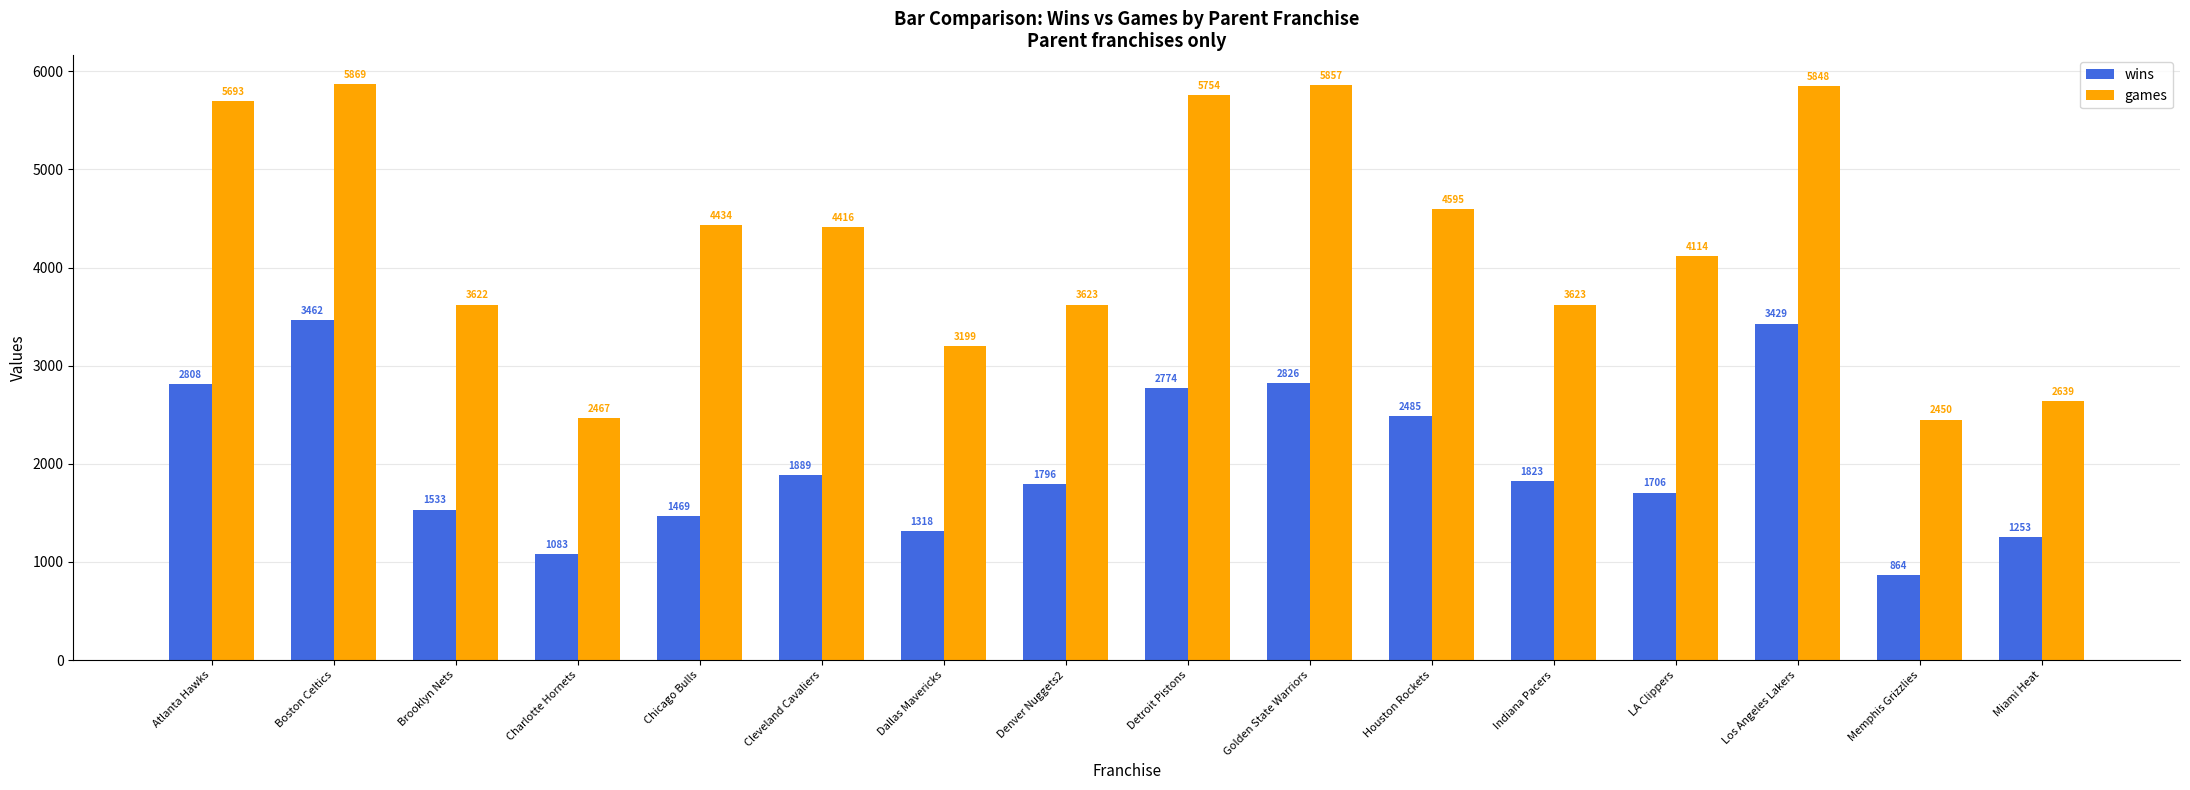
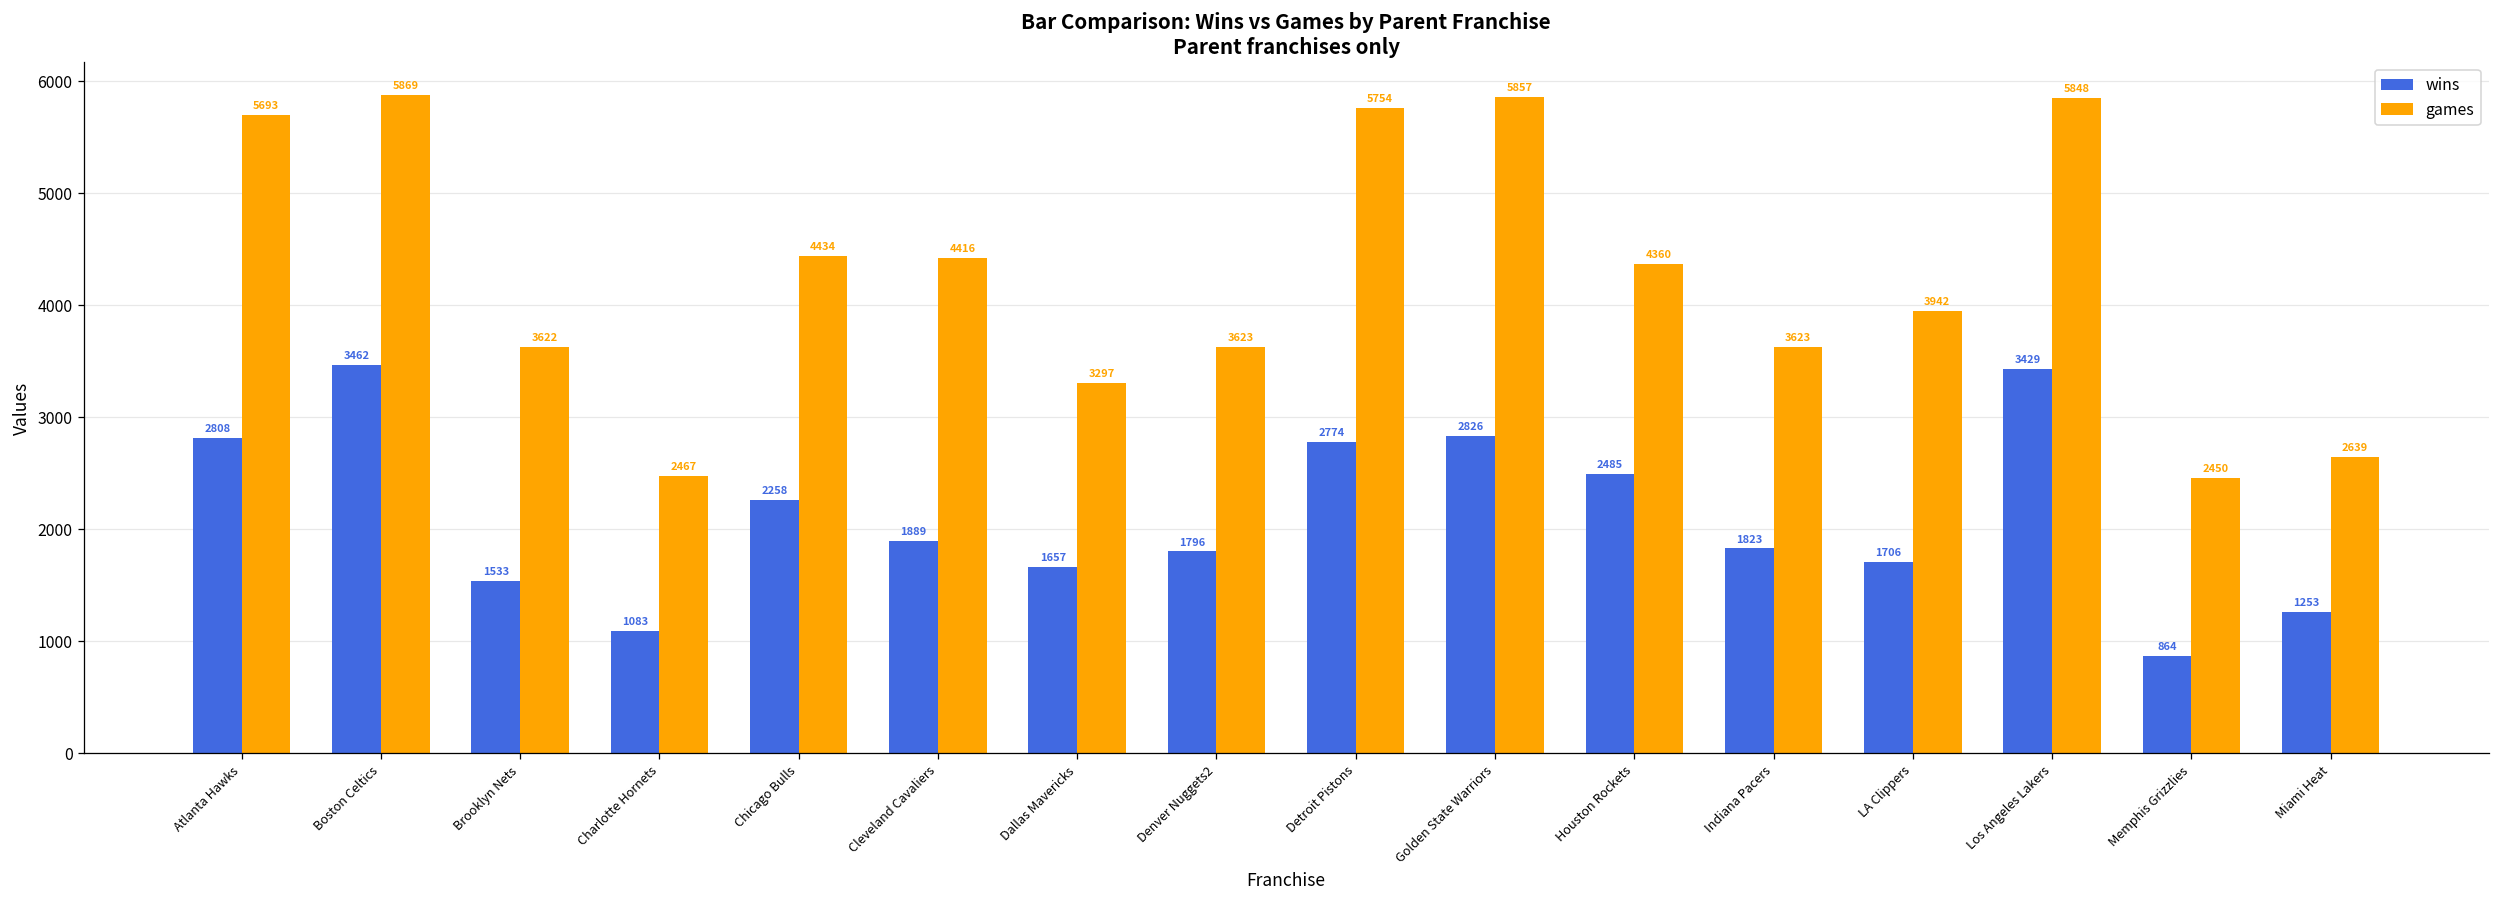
  {
    "wins": {
      "Atlanta Hawks": 2808,
      "Boston Celtics": 3462,
      "Brooklyn Nets": 1533,
      "Charlotte Hornets": 1083,
-     "Chicago Bulls": 1469,
+     "Chicago Bulls": 2258,
      "Cleveland Cavaliers": 1889,
-     "Dallas Mavericks": 1318,
+     "Dallas Mavericks": 1657,
      "Denver Nuggets2": 1796,
      "Detroit Pistons": 2774,
      "Golden State Warriors": 2826,
      "Houston Rockets": 2485,
      "Indiana Pacers": 1823,
      "LA Clippers": 1706,
      "Los Angeles Lakers": 3429,
      "Memphis Grizzlies": 864,
      "Miami Heat": 1253
    },
    "games": {
      "Atlanta Hawks": 5693,
      "Boston Celtics": 5869,
      "Brooklyn Nets": 3622,
      "Charlotte Hornets": 2467,
      "Chicago Bulls": 4434,
      "Cleveland Cavaliers": 4416,
-     "Dallas Mavericks": 3199,
+     "Dallas Mavericks": 3297,
      "Denver Nuggets2": 3623,
      "Detroit Pistons": 5754,
      "Golden State Warriors": 5857,
-     "Houston Rockets": 4595,
+     "Houston Rockets": 4360,
      "Indiana Pacers": 3623,
-     "LA Clippers": 4114,
+     "LA Clippers": 3942,
      "Los Angeles Lakers": 5848,
      "Memphis Grizzlies": 2450,
      "Miami Heat": 2639
    }
  }
